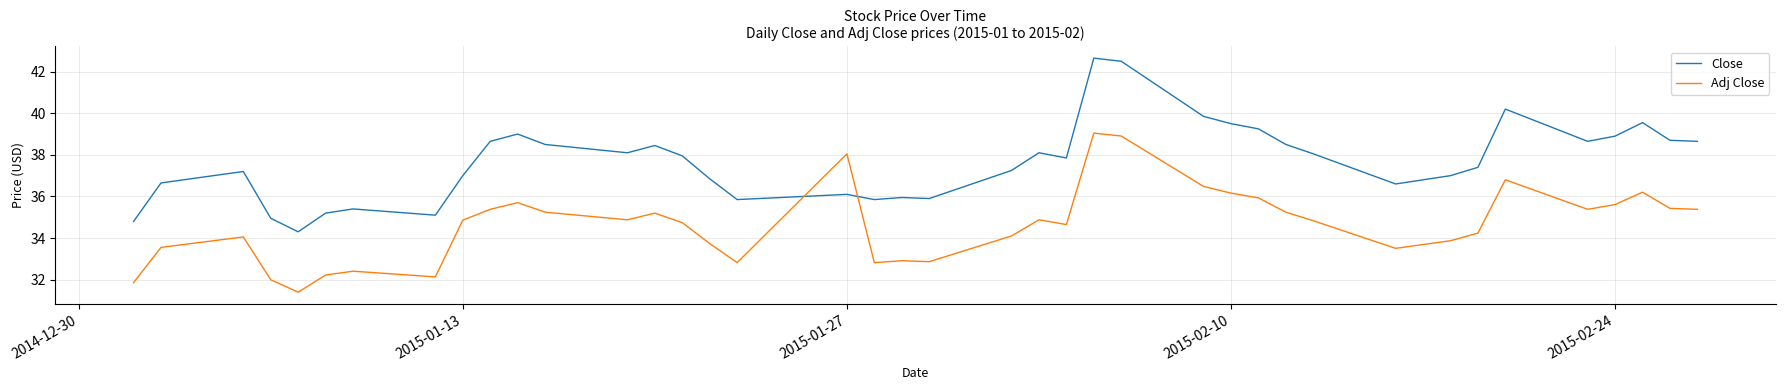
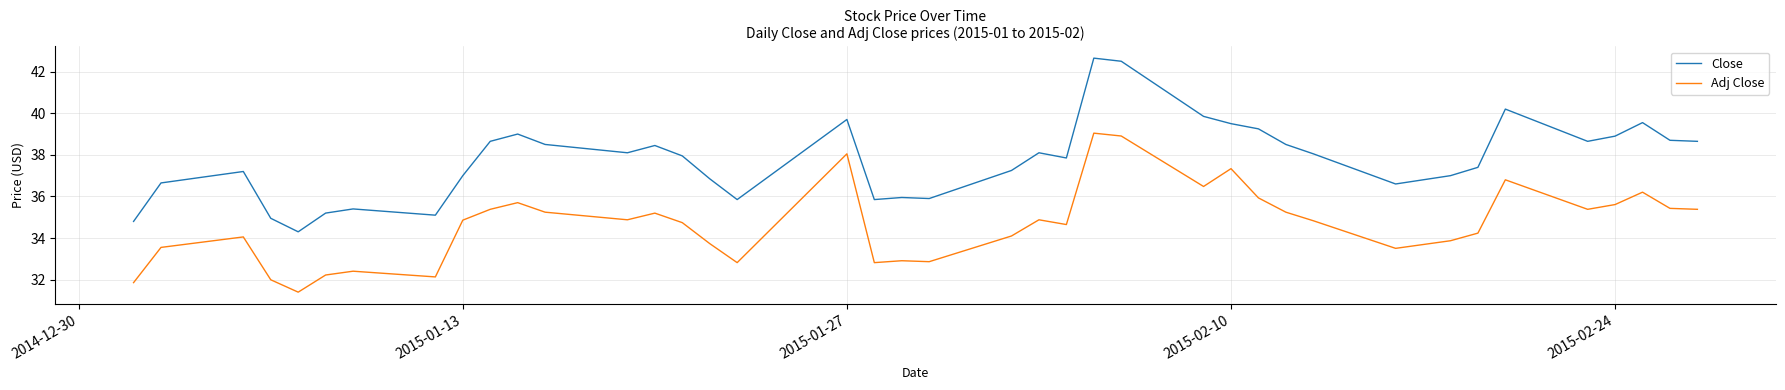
  {
    "Close": {
      "2015-01-13": 37.0,
-     "2015-01-27": 36.1,
+     "2015-01-27": 39.7,
      "2015-02-10": 39.5,
      "2015-02-24": 38.9
    },
    "Adj Close": {
      "2015-01-13": 34.9,
      "2015-01-27": 38.0,
-     "2015-02-10": 36.2,
+     "2015-02-10": 37.3,
      "2015-02-24": 35.6
    }
  }
